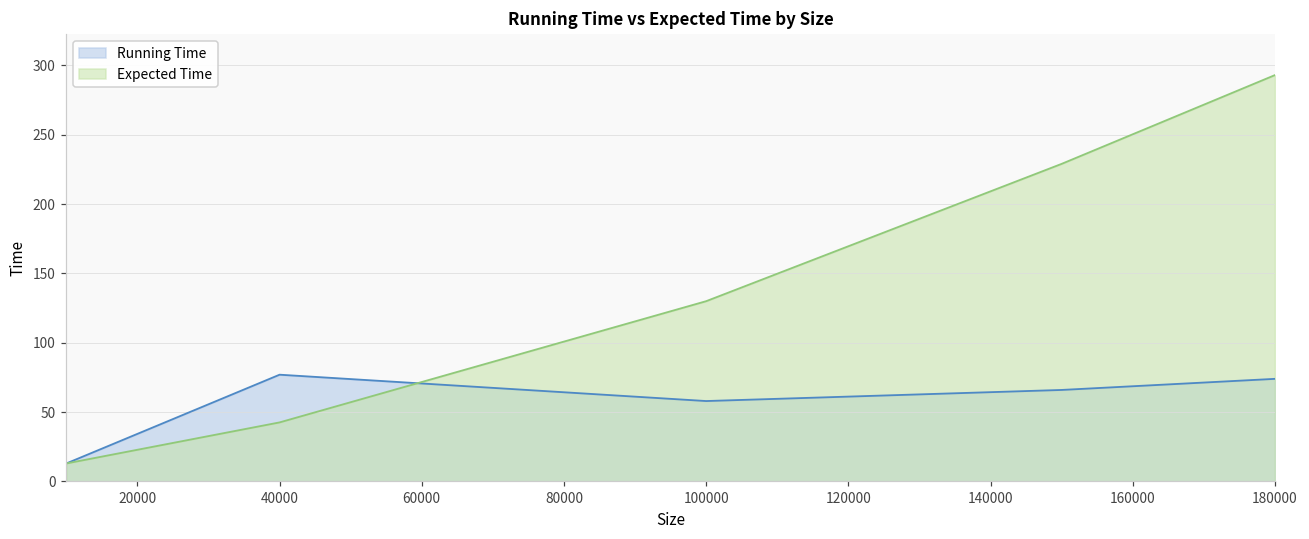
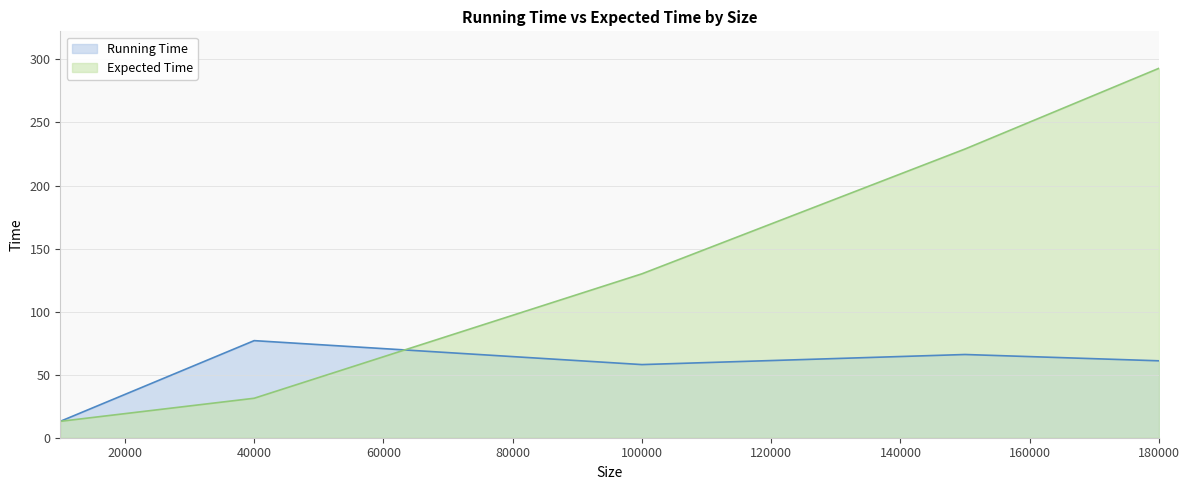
  {
    "Running Time": {
      "40000": 77,
      "100000": 58,
-     "180000": 74
+     "180000": 61
    },
    "Expected Time": {
-     "40000": 43,
+     "40000": 31,
      "100000": 130,
      "180000": 293
    }
  }
